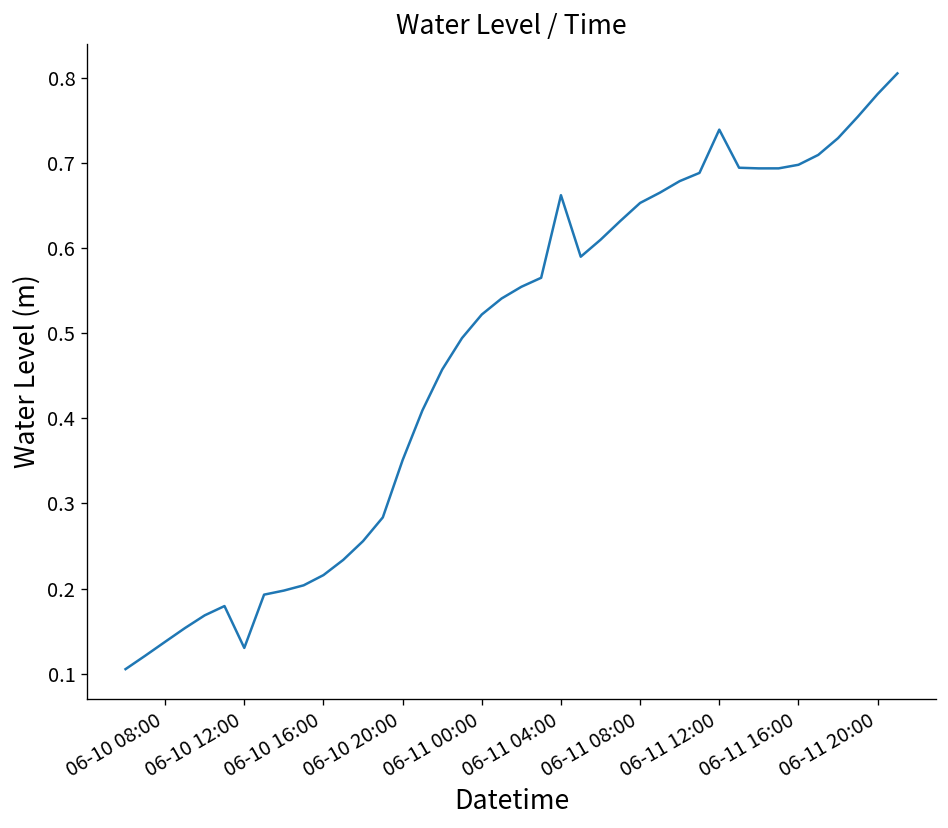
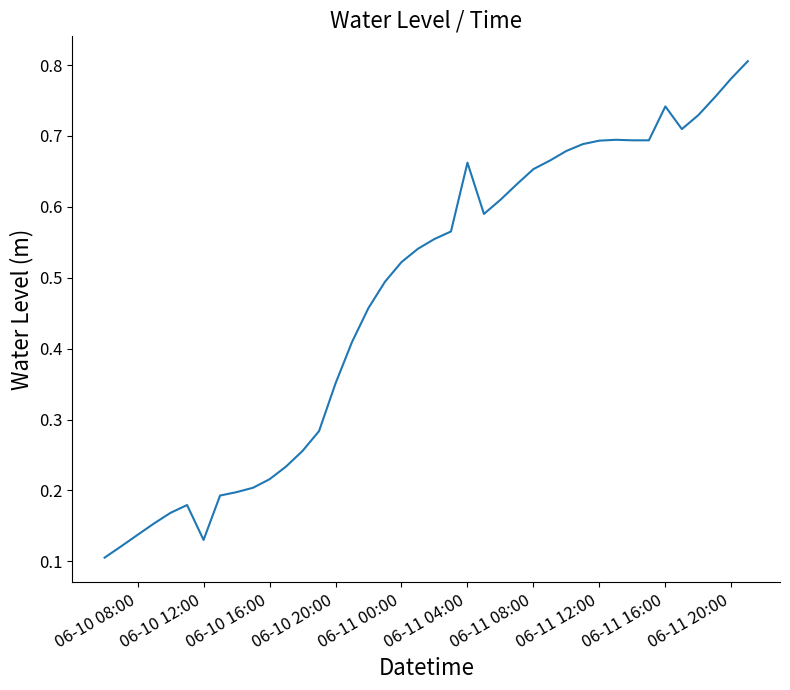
  {
    "06-10 08:00": 0.14,
    "06-10 12:00": 0.13,
    "06-10 16:00": 0.22,
    "06-10 20:00": 0.35,
    "06-11 00:00": 0.52,
    "06-11 04:00": 0.66,
    "06-11 08:00": 0.65,
-   "06-11 12:00": 0.74,
-   "06-11 16:00": 0.70,
+   "06-11 12:00": 0.69,
+   "06-11 16:00": 0.74,
    "06-11 20:00": 0.78
  }
